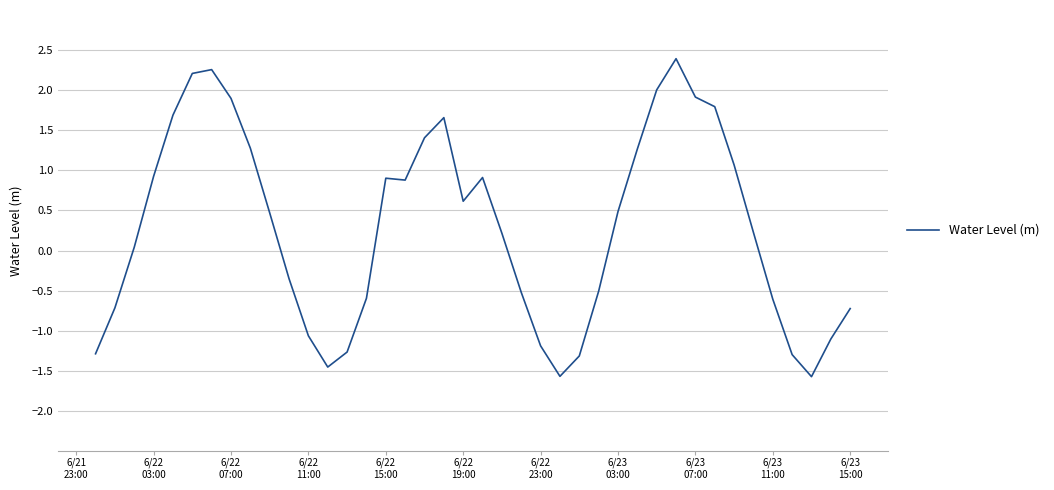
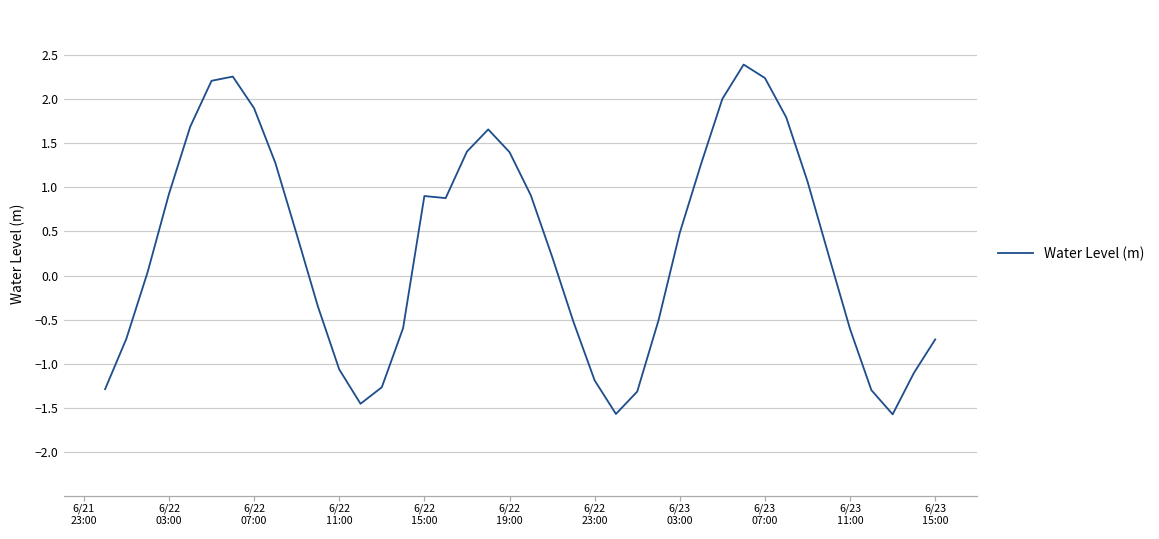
  {
    "6/22 03:00": 0.9,
    "6/22 07:00": 1.9,
    "6/22 11:00": -1.1,
    "6/22 15:00": 0.9,
-   "6/22 19:00": 0.6,
+   "6/22 19:00": 1.4,
    "6/22 23:00": -1.2,
    "6/23 03:00": 0.5,
-   "6/23 07:00": 1.9,
+   "6/23 07:00": 2.2,
    "6/23 11:00": -0.6,
    "6/23 15:00": -0.7
  }
